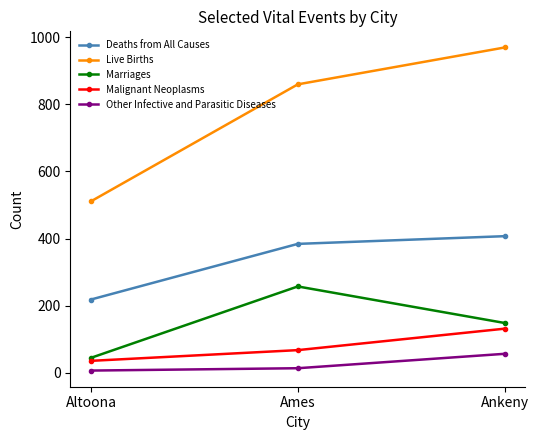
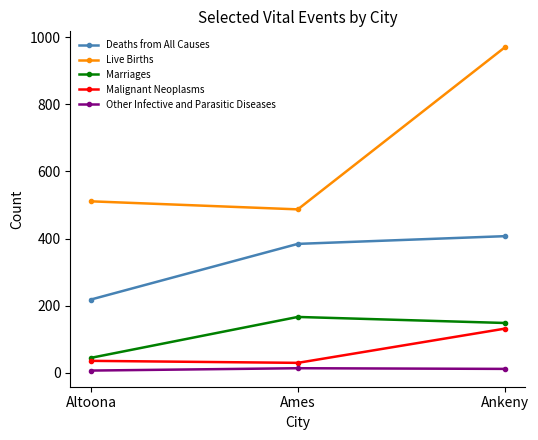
  {
    "Deaths from All Causes": {
      "Altoona": 220,
      "Ames": 380,
      "Ankeny": 410
    },
    "Live Births": {
      "Altoona": 510,
-     "Ames": 860,
+     "Ames": 490,
      "Ankeny": 970
    },
    "Marriages": {
      "Altoona": 40,
-     "Ames": 260,
+     "Ames": 170,
      "Ankeny": 150
    },
    "Malignant Neoplasms": {
      "Altoona": 40,
-     "Ames": 70,
+     "Ames": 30,
      "Ankeny": 130
    },
    "Other Infective and Parasitic Diseases": {
      "Altoona": 10,
      "Ames": 10,
-     "Ankeny": 60
+     "Ankeny": 10
    }
  }
